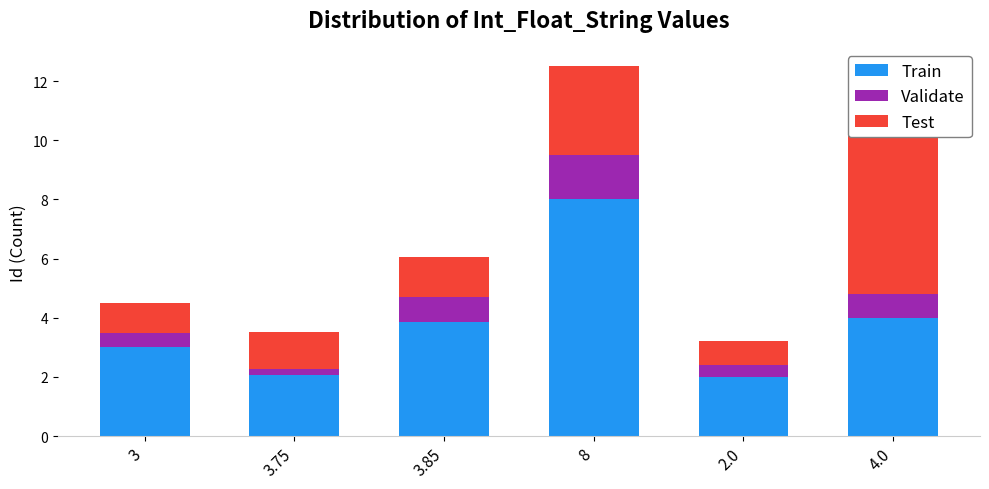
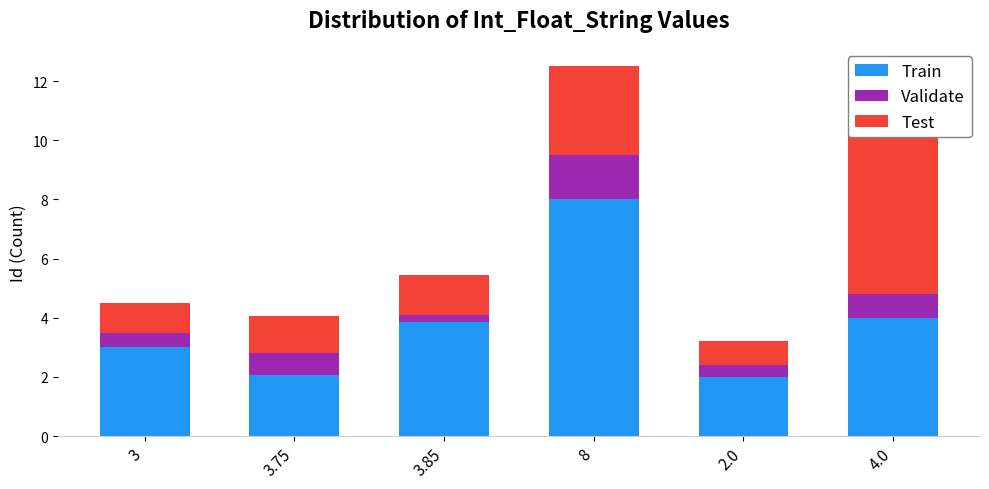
  {
    "Train": {
      "3": 3.0,
      "3.75": 2.1,
      "3.85": 3.9,
      "8": 8.0,
      "2.0": 2.0,
      "4.0": 4.0
    },
    "Validate": {
      "3": 0.5,
-     "3.75": 0.2,
-     "3.85": 0.9,
+     "3.75": 0.8,
+     "3.85": 0.3,
      "8": 1.5,
      "2.0": 0.4,
      "4.0": 0.8
    },
    "Test": {
      "3": 1.0,
      "3.75": 1.3,
      "3.85": 1.3,
      "8": 3.0,
      "2.0": 0.8
    }
  }
